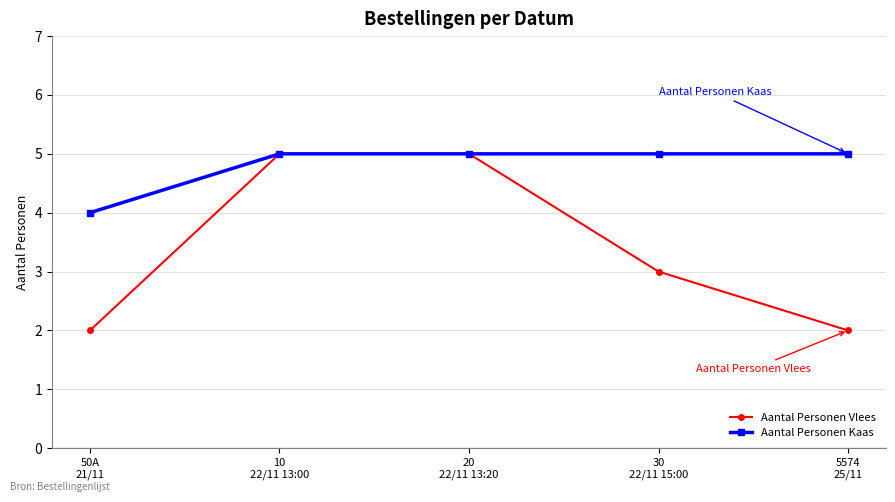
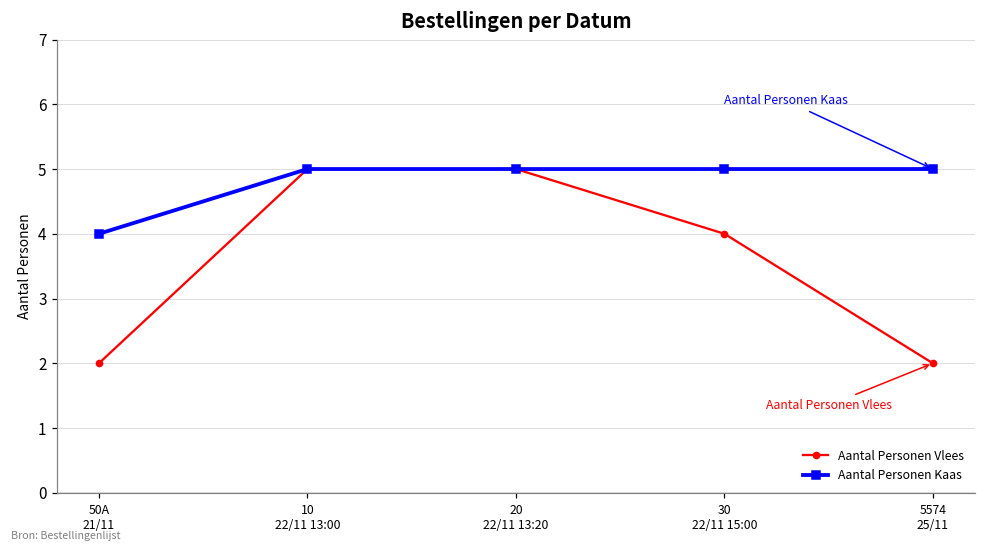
  {
    "Aantal Personen Vlees": {
      "50A 21/11": 2,
-     "30 22/11 15:00": 3,
+     "30 22/11 15:00": 4,
      "5574 25/11": 2
    },
    "Aantal Personen Kaas": {
      "50A 21/11": 4,
      "30 22/11 15:00": 5,
      "5574 25/11": 5
    }
  }
